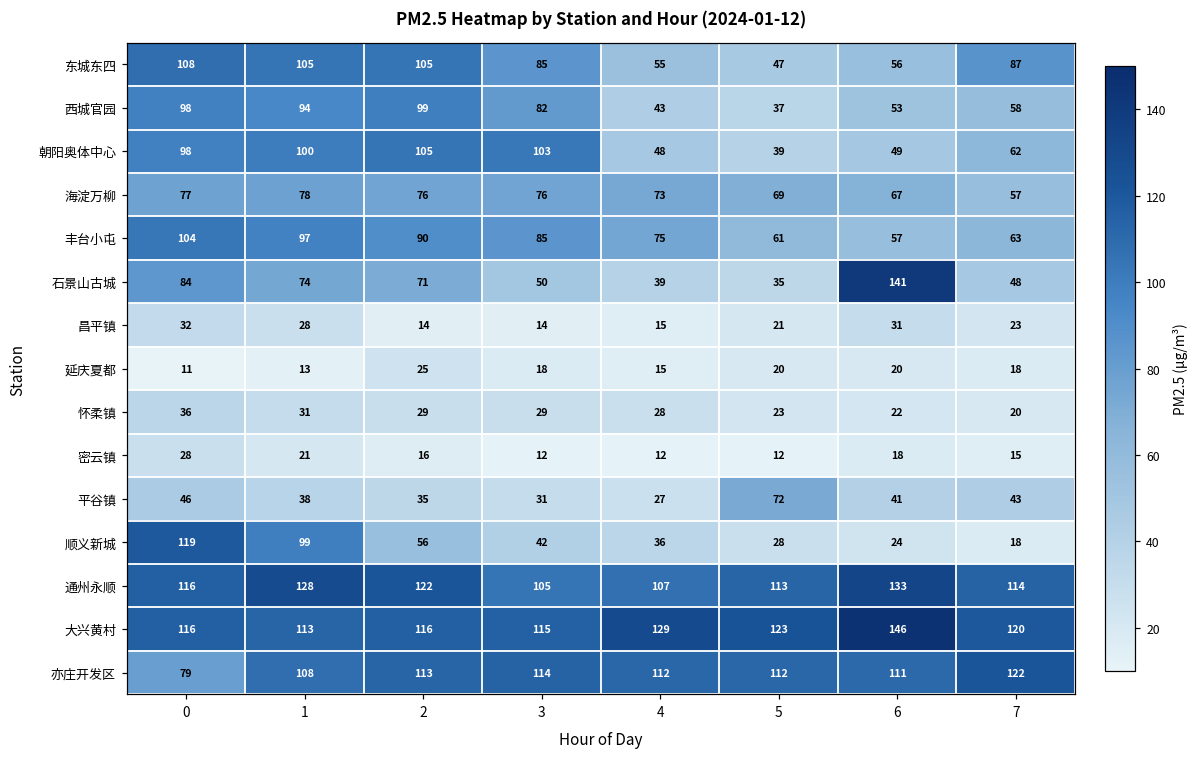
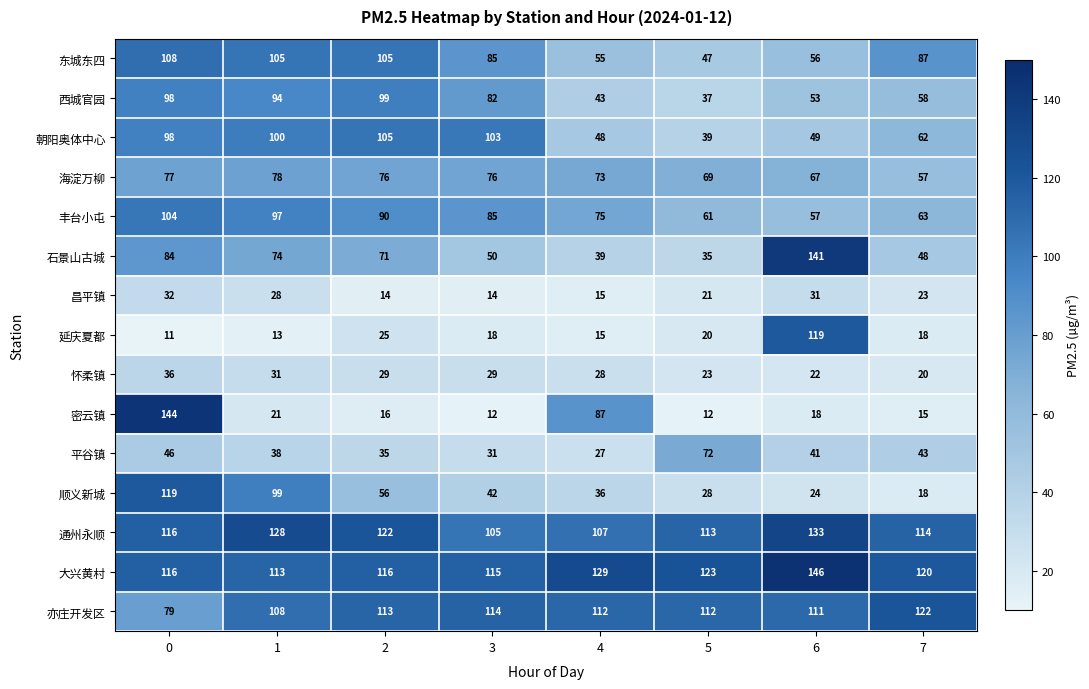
  {
    "东城东四": {
      "0": 108,
      "1": 105,
      "2": 105,
      "3": 85,
      "4": 55,
      "5": 47,
      "6": 56,
      "7": 87
    },
    "西城官园": {
      "0": 98,
      "1": 94,
      "2": 99,
      "3": 82,
      "4": 43,
      "5": 37,
      "6": 53,
      "7": 58
    },
    "朝阳奥体中心": {
      "0": 98,
      "1": 100,
      "2": 105,
      "3": 103,
      "4": 48,
      "5": 39,
      "6": 49,
      "7": 62
    },
    "海淀万柳": {
      "0": 77,
      "1": 78,
      "2": 76,
      "3": 76,
      "4": 73,
      "5": 69,
      "6": 67,
      "7": 57
    },
    "丰台小屯": {
      "0": 104,
      "1": 97,
      "2": 90,
      "3": 85,
      "4": 75,
      "5": 61,
      "6": 57,
      "7": 63
    },
    "石景山古城": {
      "0": 84,
      "1": 74,
      "2": 71,
      "3": 50,
      "4": 39,
      "5": 35,
      "6": 141,
      "7": 48
    },
    "昌平镇": {
      "0": 32,
      "1": 28,
      "2": 14,
      "3": 14,
      "4": 15,
      "5": 21,
      "6": 31,
      "7": 23
    },
    "延庆夏都": {
      "0": 11,
      "1": 13,
      "2": 25,
      "3": 18,
      "4": 15,
      "5": 20,
-     "6": 20,
+     "6": 119,
      "7": 18
    },
    "怀柔镇": {
      "0": 36,
      "1": 31,
      "2": 29,
      "3": 29,
      "4": 28,
      "5": 23,
      "6": 22,
      "7": 20
    },
    "密云镇": {
-     "0": 28,
+     "0": 144,
      "1": 21,
      "2": 16,
      "3": 12,
-     "4": 12,
+     "4": 87,
      "5": 12,
      "6": 18,
      "7": 15
    },
    "平谷镇": {
      "0": 46,
      "1": 38,
      "2": 35,
      "3": 31,
      "4": 27,
      "5": 72,
      "6": 41,
      "7": 43
    },
    "顺义新城": {
      "0": 119,
      "1": 99,
      "2": 56,
      "3": 42,
      "4": 36,
      "5": 28,
      "6": 24,
      "7": 18
    },
    "通州永顺": {
      "0": 116,
      "1": 128,
      "2": 122,
      "3": 105,
      "4": 107,
      "5": 113,
      "6": 133,
      "7": 114
    },
    "大兴黄村": {
      "0": 116,
      "1": 113,
      "2": 116,
      "3": 115,
      "4": 129,
      "5": 123,
      "6": 146,
      "7": 120
    },
    "亦庄开发区": {
      "0": 79,
      "1": 108,
      "2": 113,
      "3": 114,
      "4": 112,
      "5": 112,
      "6": 111,
      "7": 122
    }
  }
